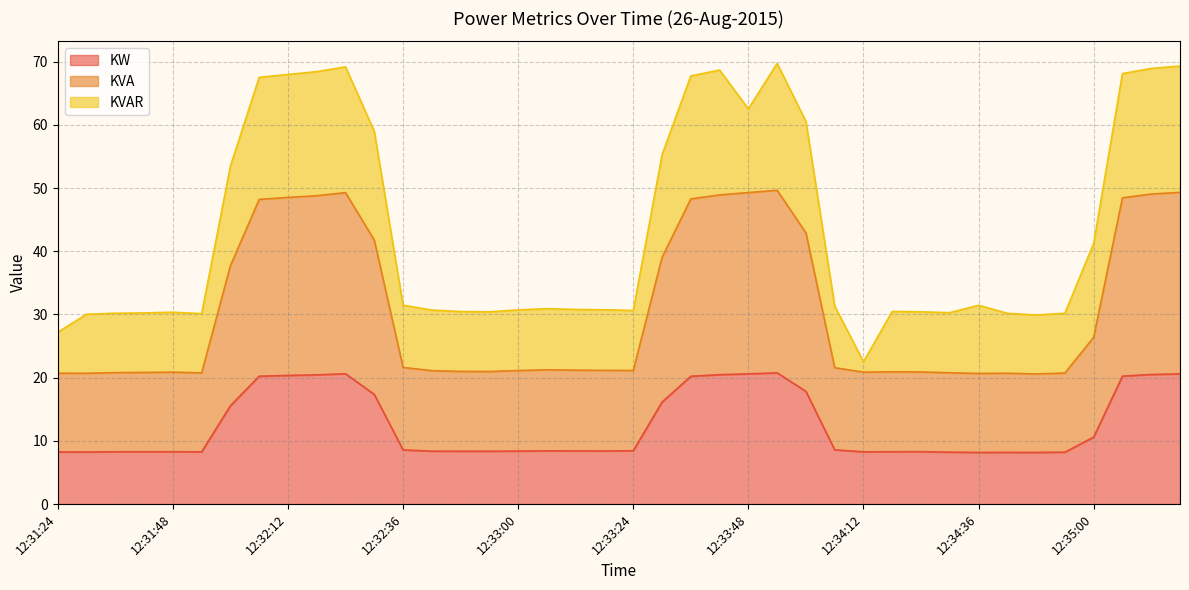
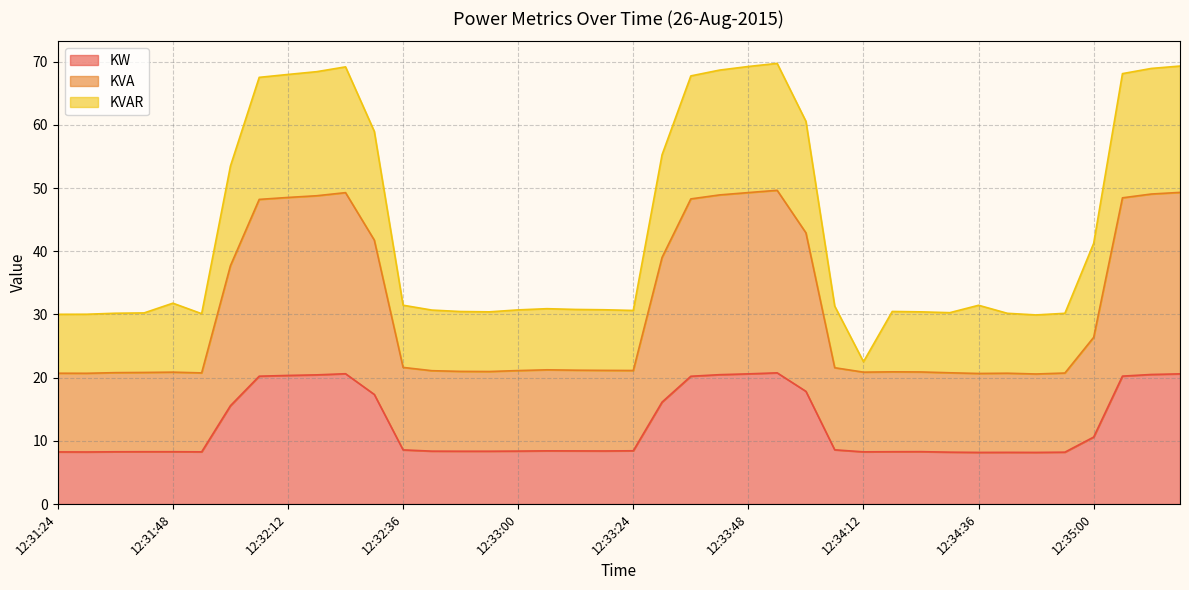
  {
    "KVAR": {
-     "12:31:24": 6,
-     "12:31:48": 9,
+     "12:31:24": 9,
+     "12:31:48": 11,
      "12:32:12": 19,
      "12:32:36": 10,
      "12:33:00": 10,
      "12:33:24": 10,
-     "12:33:48": 13,
+     "12:33:48": 20,
      "12:34:12": 2,
      "12:34:36": 11,
      "12:35:00": 15
    }
  }
